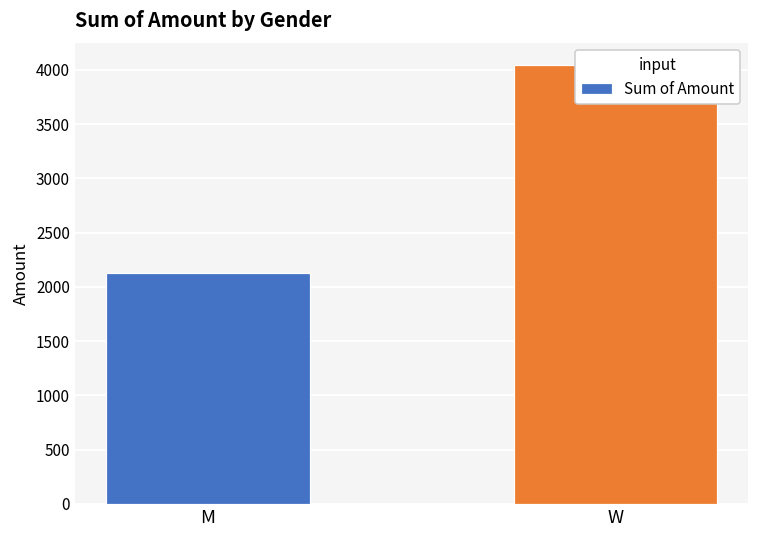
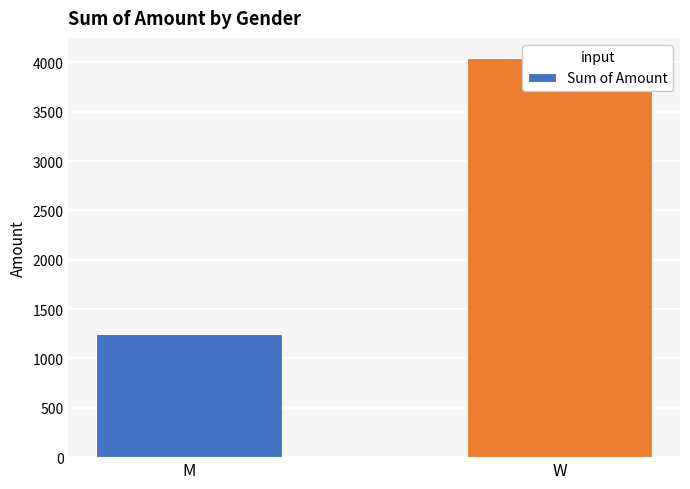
  {
-   "M": 2100
+   "M": 1200
  }
